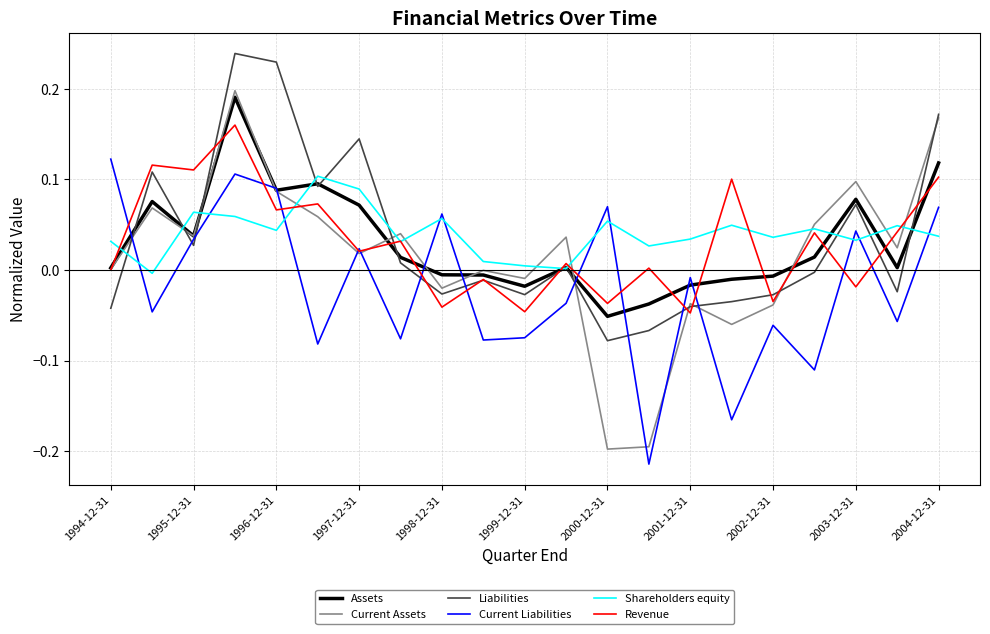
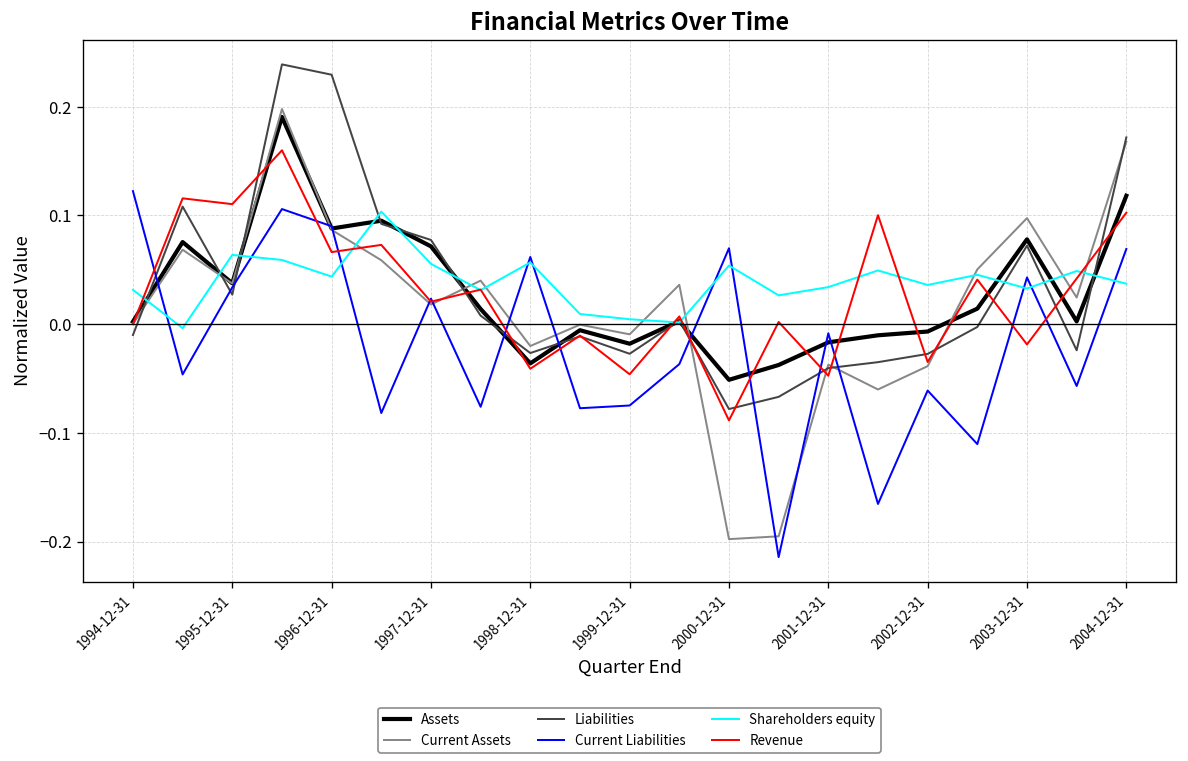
  {
    "Assets": {
      "1997-12-31": 0.07,
-     "1998-12-31": -0.01,
+     "1998-12-31": -0.04,
      "1999-12-31": -0.02,
      "2000-12-31": -0.05,
      "2001-12-31": -0.02,
      "2002-12-31": -0.01,
      "2003-12-31": 0.08,
      "2004-12-31": 0.12
    },
    "Current Assets": {
      "1998-12-31": -0.02,
      "1999-12-31": -0.01,
      "2000-12-31": -0.20,
      "2001-12-31": -0.04,
      "2002-12-31": -0.04,
      "2003-12-31": 0.10,
      "2004-12-31": 0.17
    },
    "Liabilities": {
-     "1994-12-31": -0.04,
+     "1994-12-31": -0.01,
      "1995-12-31": 0.03,
      "1996-12-31": 0.23,
-     "1997-12-31": 0.14,
+     "1997-12-31": 0.08,
      "1998-12-31": -0.03,
      "1999-12-31": -0.03,
      "2000-12-31": -0.08,
      "2001-12-31": -0.04,
      "2002-12-31": -0.03,
      "2003-12-31": 0.07,
      "2004-12-31": 0.17
    },
    "Current Liabilities": {
      "1994-12-31": 0.12,
      "1995-12-31": 0.03,
      "1998-12-31": 0.06,
      "1999-12-31": -0.07,
      "2000-12-31": 0.07,
      "2001-12-31": -0.01,
      "2002-12-31": -0.06,
      "2003-12-31": 0.04,
      "2004-12-31": 0.07
    },
    "Shareholders equity": {
      "1994-12-31": 0.03,
      "1995-12-31": 0.06,
      "1996-12-31": 0.04,
-     "1997-12-31": 0.09,
+     "1997-12-31": 0.06,
      "1998-12-31": 0.06,
      "1999-12-31": 0.00,
      "2000-12-31": 0.05,
      "2001-12-31": 0.03,
      "2002-12-31": 0.04,
      "2003-12-31": 0.03,
      "2004-12-31": 0.04
    },
    "Revenue": {
      "1995-12-31": 0.11,
      "1996-12-31": 0.07,
      "1998-12-31": -0.04,
      "1999-12-31": -0.05,
-     "2000-12-31": -0.04,
+     "2000-12-31": -0.09,
      "2001-12-31": -0.05,
      "2002-12-31": -0.03,
      "2003-12-31": -0.02,
      "2004-12-31": 0.10
    }
  }
